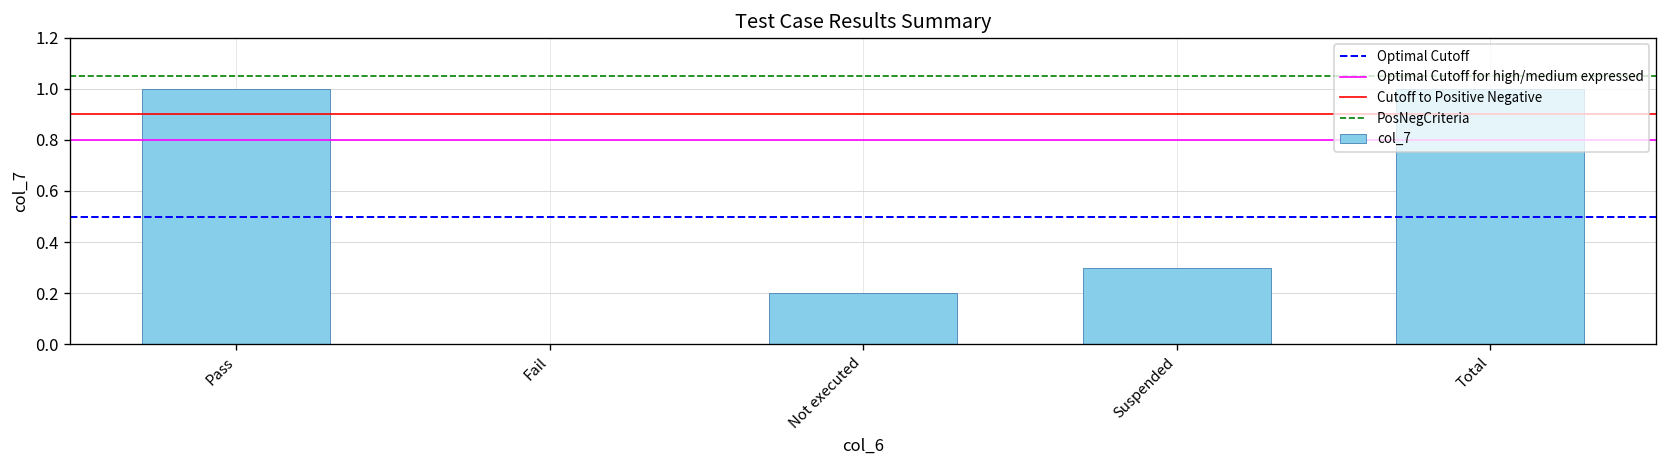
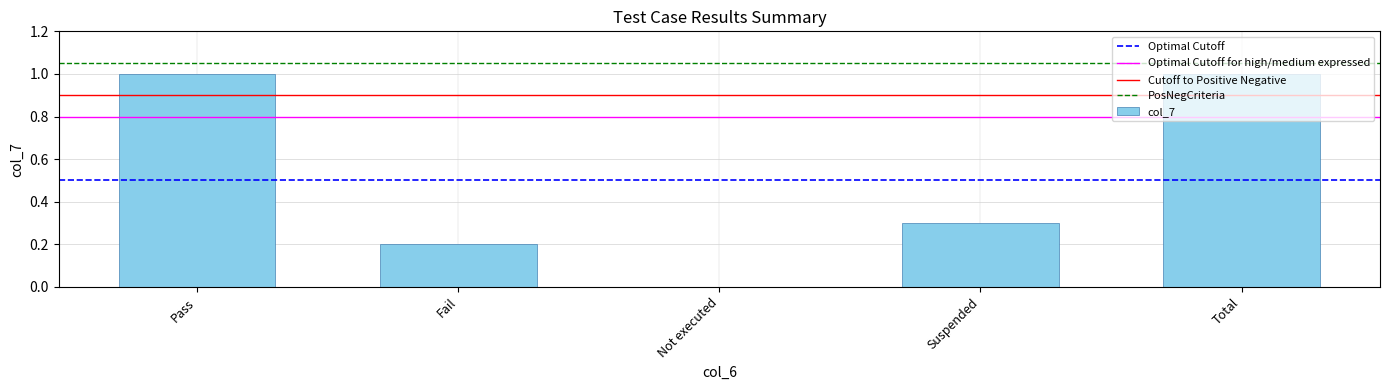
  {
    "Pass": 1.0,
-   "Fail": 0.0,
-   "Not executed": 0.2,
+   "Fail": 0.2,
+   "Not executed": 0.0,
    "Suspended": 0.3
  }
